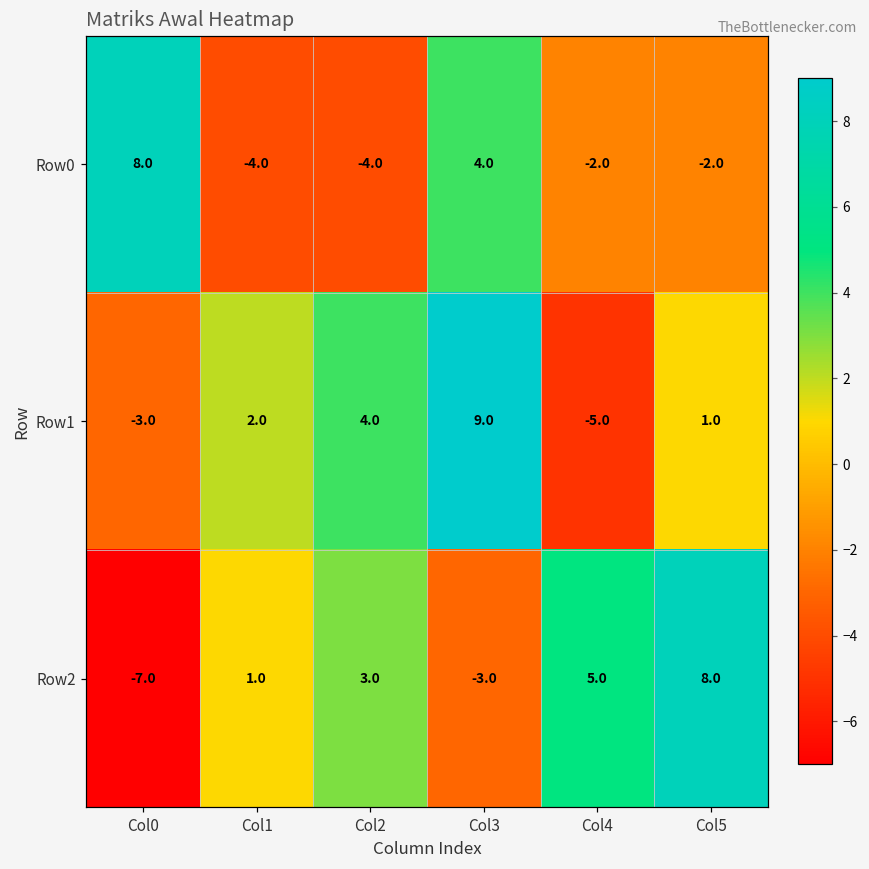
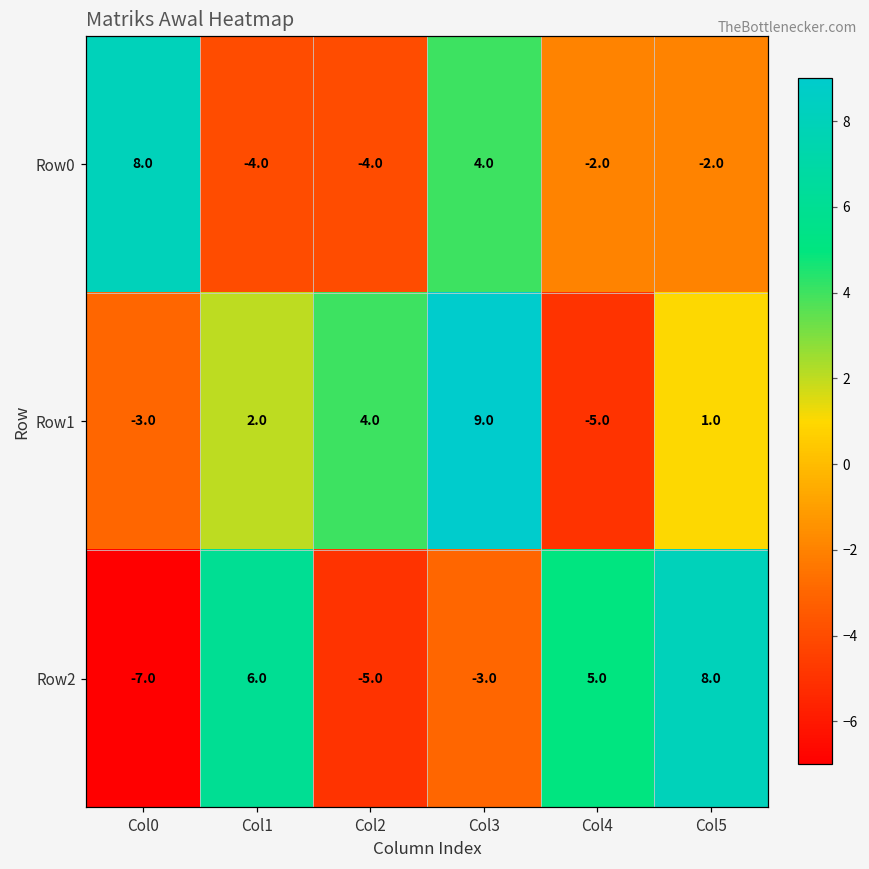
  {
    "Row0": {
      "Col0": 8.0,
      "Col1": -4.0,
      "Col2": -4.0,
      "Col3": 4.0,
      "Col4": -2.0,
      "Col5": -2.0
    },
    "Row1": {
      "Col0": -3.0,
      "Col1": 2.0,
      "Col2": 4.0,
      "Col3": 9.0,
      "Col4": -5.0,
      "Col5": 1.0
    },
    "Row2": {
      "Col0": -7.0,
-     "Col1": 1.0,
-     "Col2": 3.0,
+     "Col1": 6.0,
+     "Col2": -5.0,
      "Col3": -3.0,
      "Col4": 5.0,
      "Col5": 8.0
    }
  }
